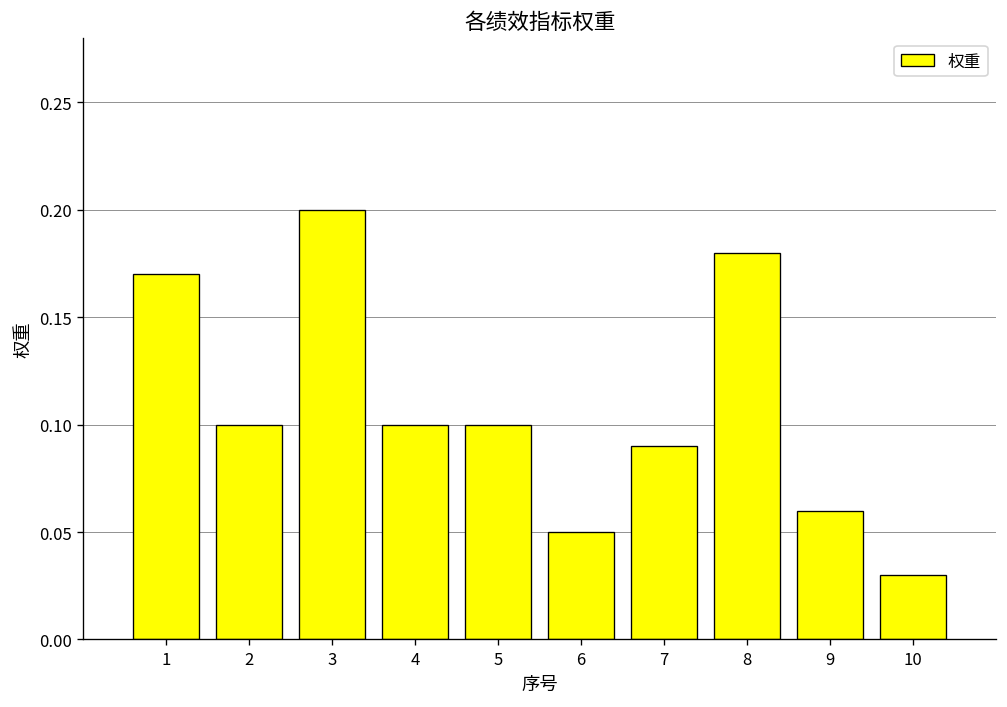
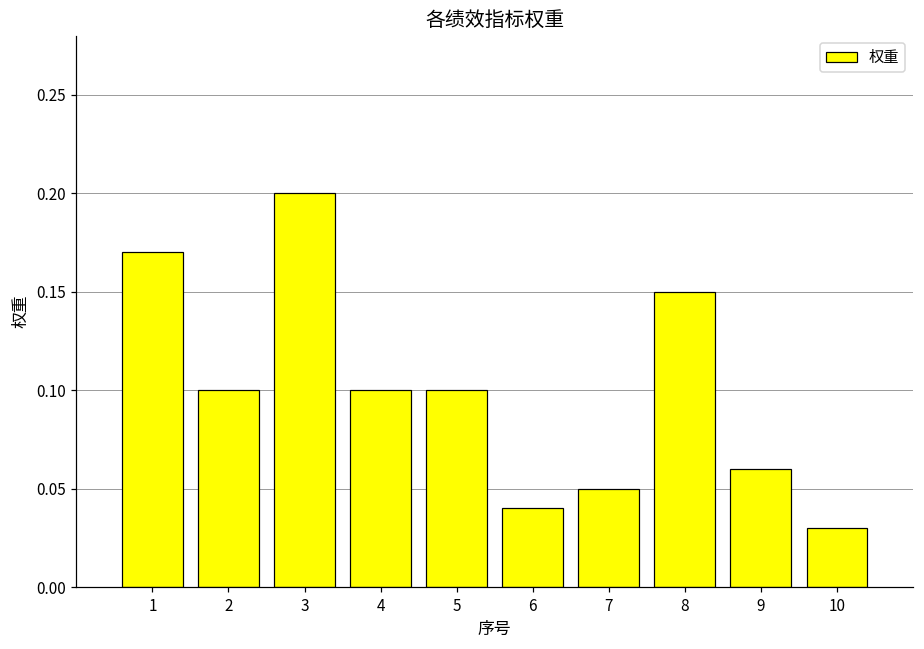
  {
    "1": 0.17,
    "2": 0.10,
    "3": 0.20,
    "4": 0.10,
    "5": 0.10,
-   "6": 0.05,
-   "7": 0.09,
-   "8": 0.18,
+   "6": 0.04,
+   "7": 0.05,
+   "8": 0.15,
    "9": 0.06,
    "10": 0.03
  }
